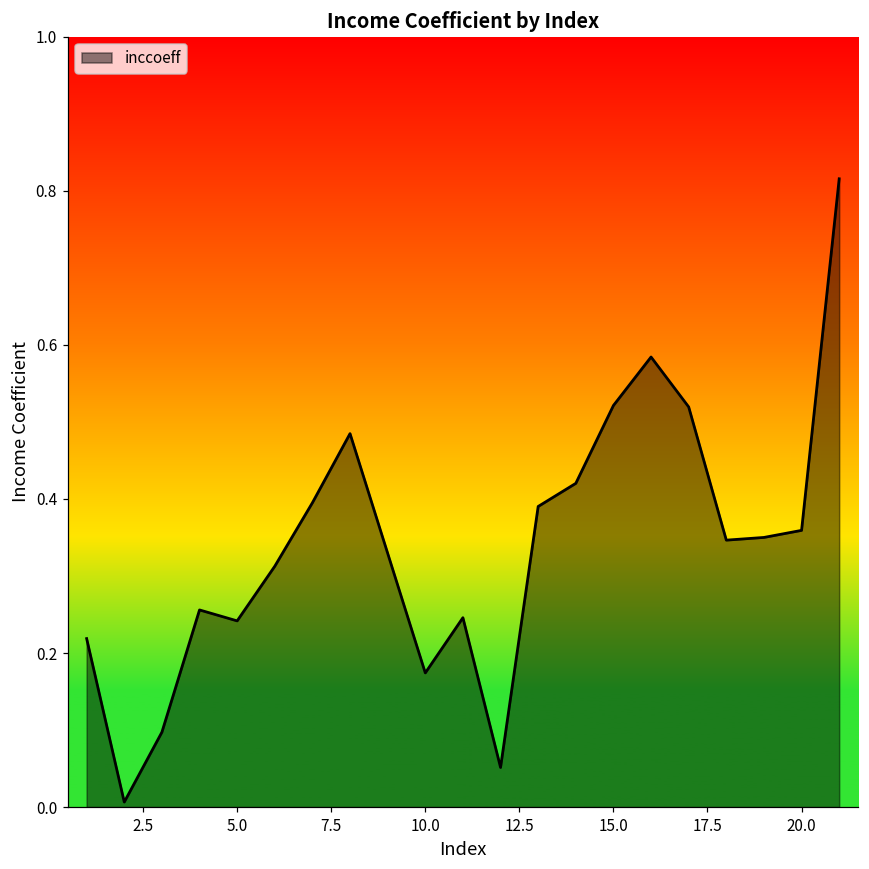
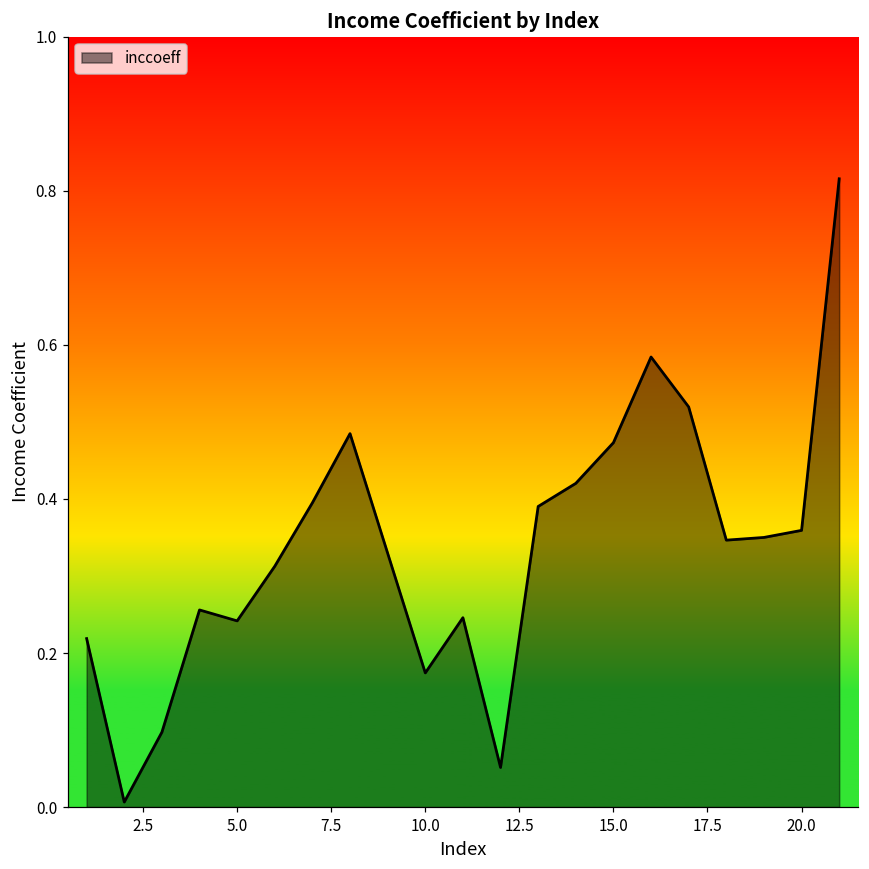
  {
    "5.0": 0.24,
    "10.0": 0.17,
-   "15.0": 0.52,
+   "15.0": 0.47,
    "20.0": 0.36
  }
